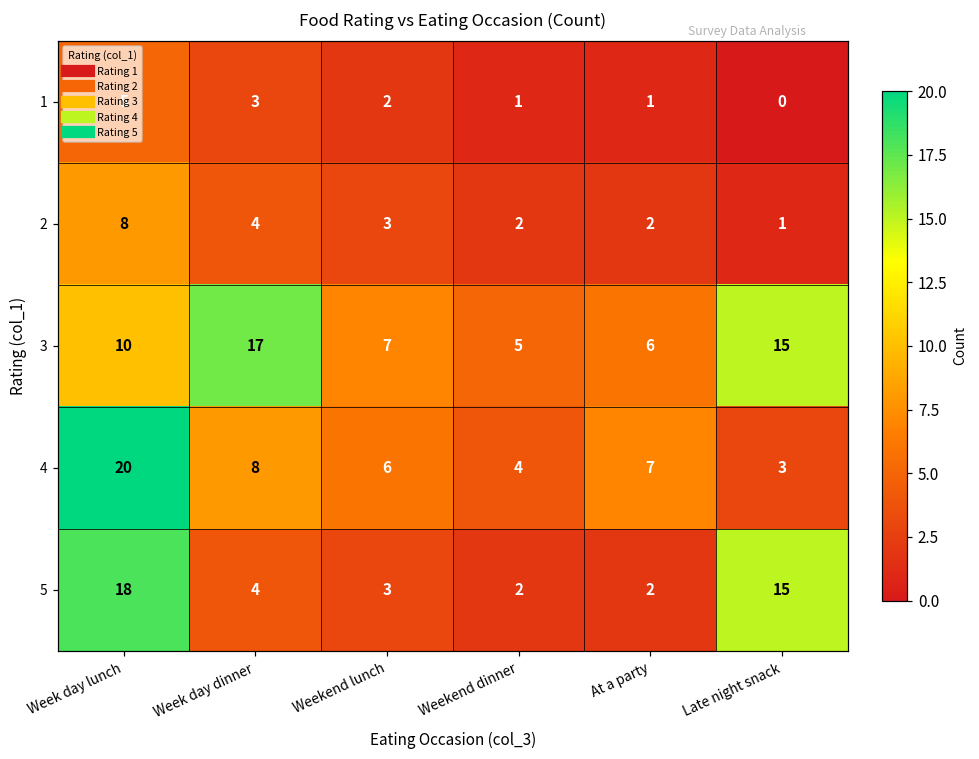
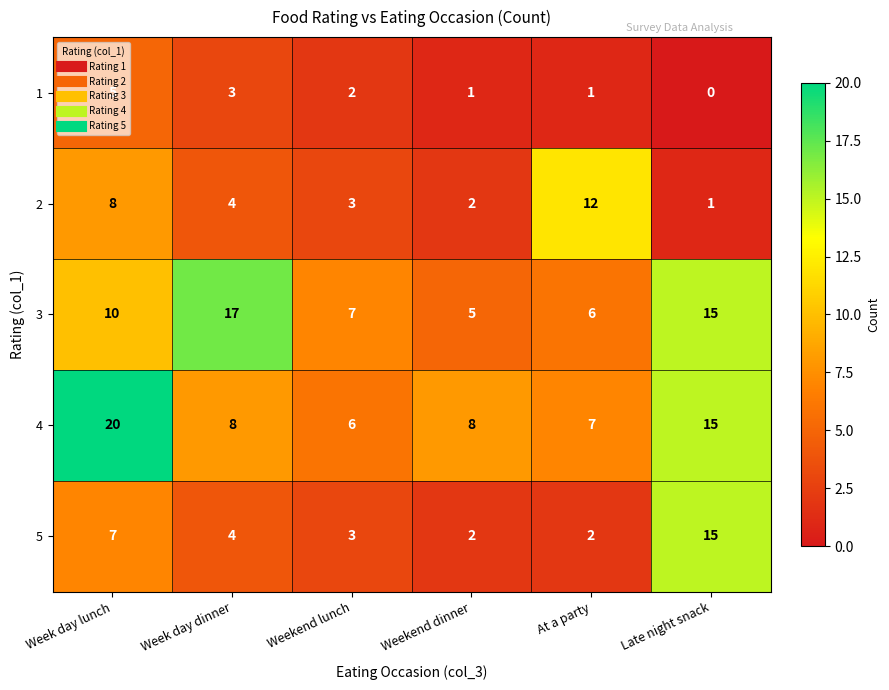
  {
    "1": {
      "Week day dinner": 3,
      "Weekend lunch": 2,
      "Weekend dinner": 1,
      "At a party": 1,
      "Late night snack": 0
    },
    "2": {
      "Week day lunch": 8,
      "Week day dinner": 4,
      "Weekend lunch": 3,
      "Weekend dinner": 2,
-     "At a party": 2,
+     "At a party": 12,
      "Late night snack": 1
    },
    "3": {
      "Week day lunch": 10,
      "Week day dinner": 17,
      "Weekend lunch": 7,
      "Weekend dinner": 5,
      "At a party": 6,
      "Late night snack": 15
    },
    "4": {
      "Week day lunch": 20,
      "Week day dinner": 8,
      "Weekend lunch": 6,
-     "Weekend dinner": 4,
+     "Weekend dinner": 8,
      "At a party": 7,
-     "Late night snack": 3
+     "Late night snack": 15
    },
    "5": {
-     "Week day lunch": 18,
+     "Week day lunch": 7,
      "Week day dinner": 4,
      "Weekend lunch": 3,
      "Weekend dinner": 2,
      "At a party": 2,
      "Late night snack": 15
    }
  }
